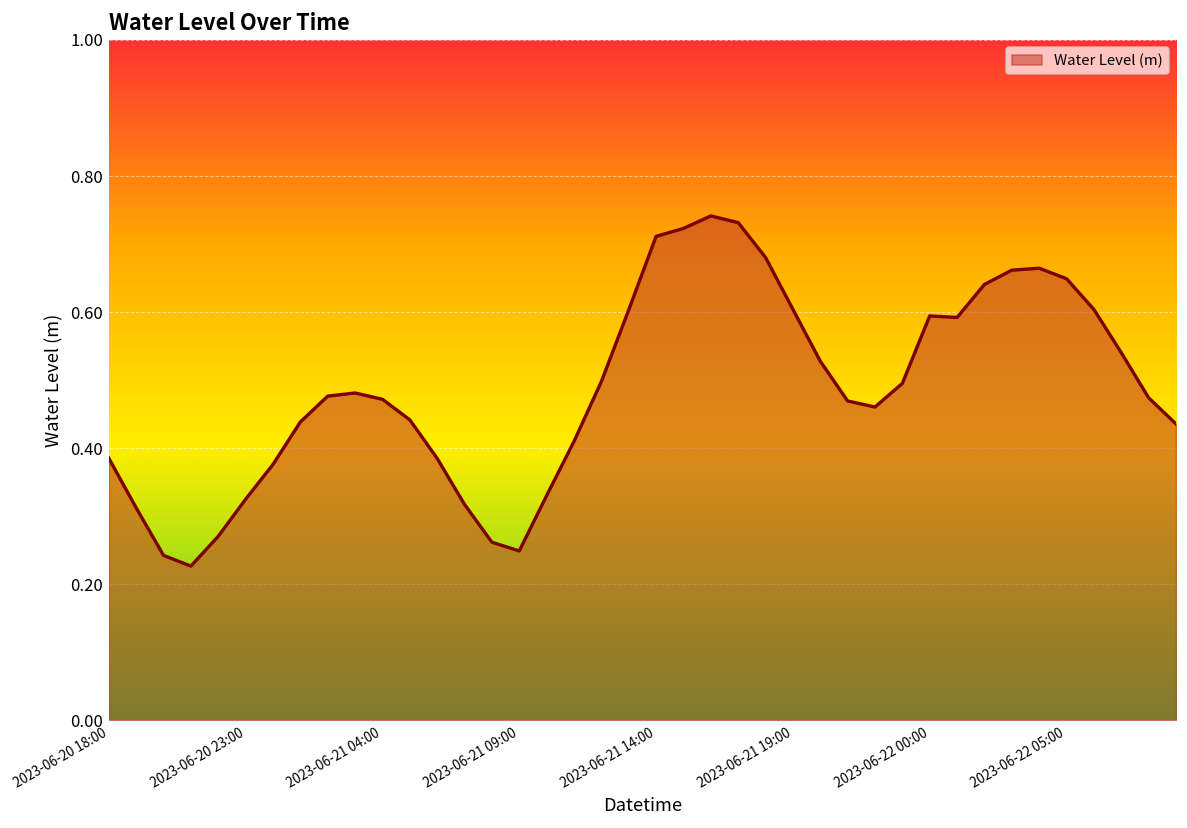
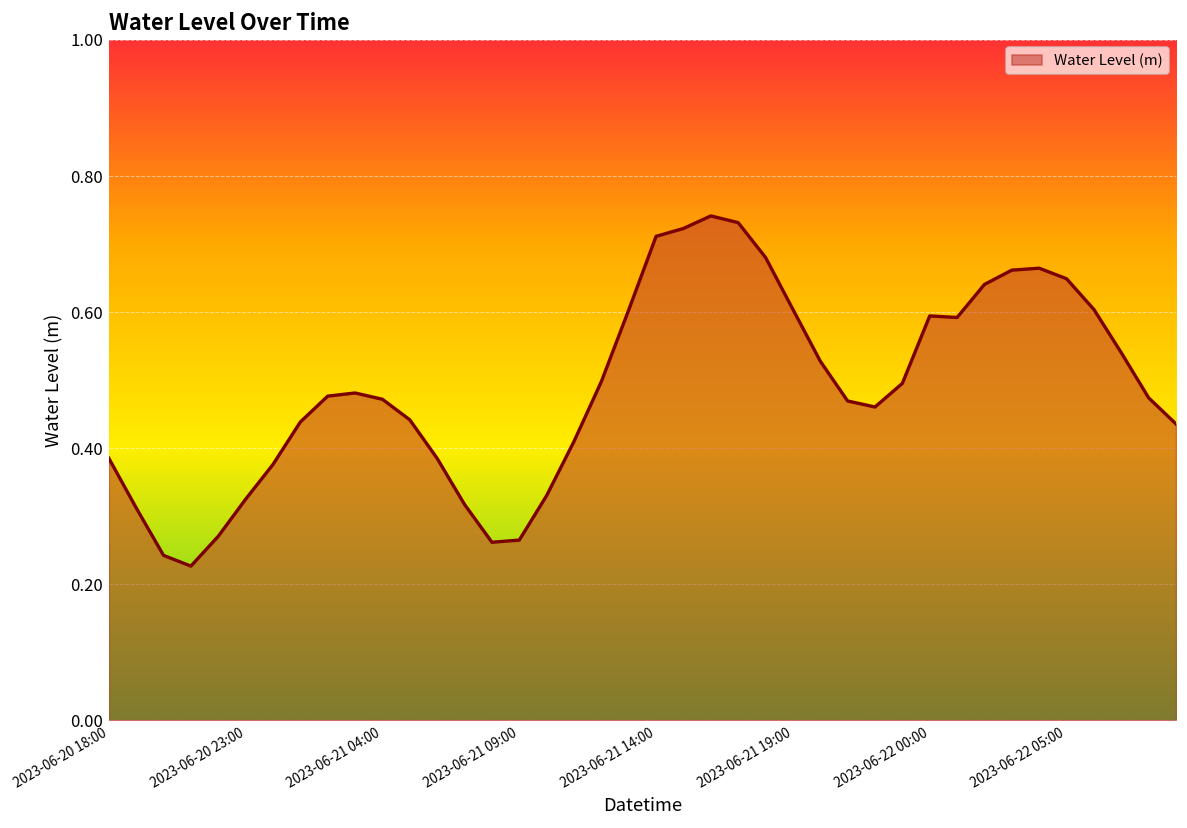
  {
    "2023-06-20 18:00": 0.39,
    "2023-06-20 23:00": 0.32,
    "2023-06-21 04:00": 0.47,
-   "2023-06-21 09:00": 0.25,
+   "2023-06-21 09:00": 0.26,
    "2023-06-21 14:00": 0.71,
    "2023-06-21 19:00": 0.60,
    "2023-06-22 00:00": 0.59,
    "2023-06-22 05:00": 0.65
  }
